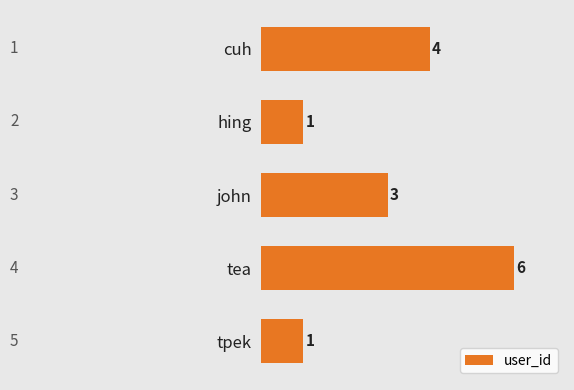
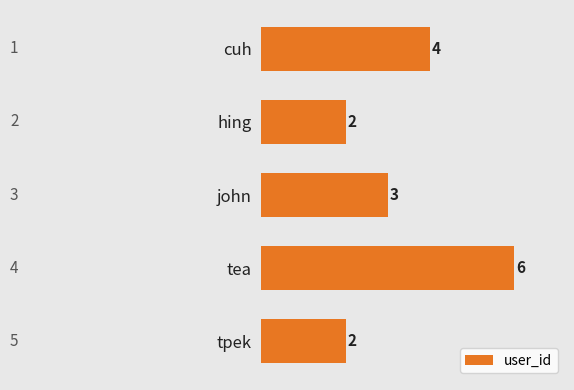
  {
    "cuh": 4,
-   "hing": 1,
+   "hing": 2,
    "john": 3,
    "tea": 6,
-   "tpek": 1
+   "tpek": 2
  }
